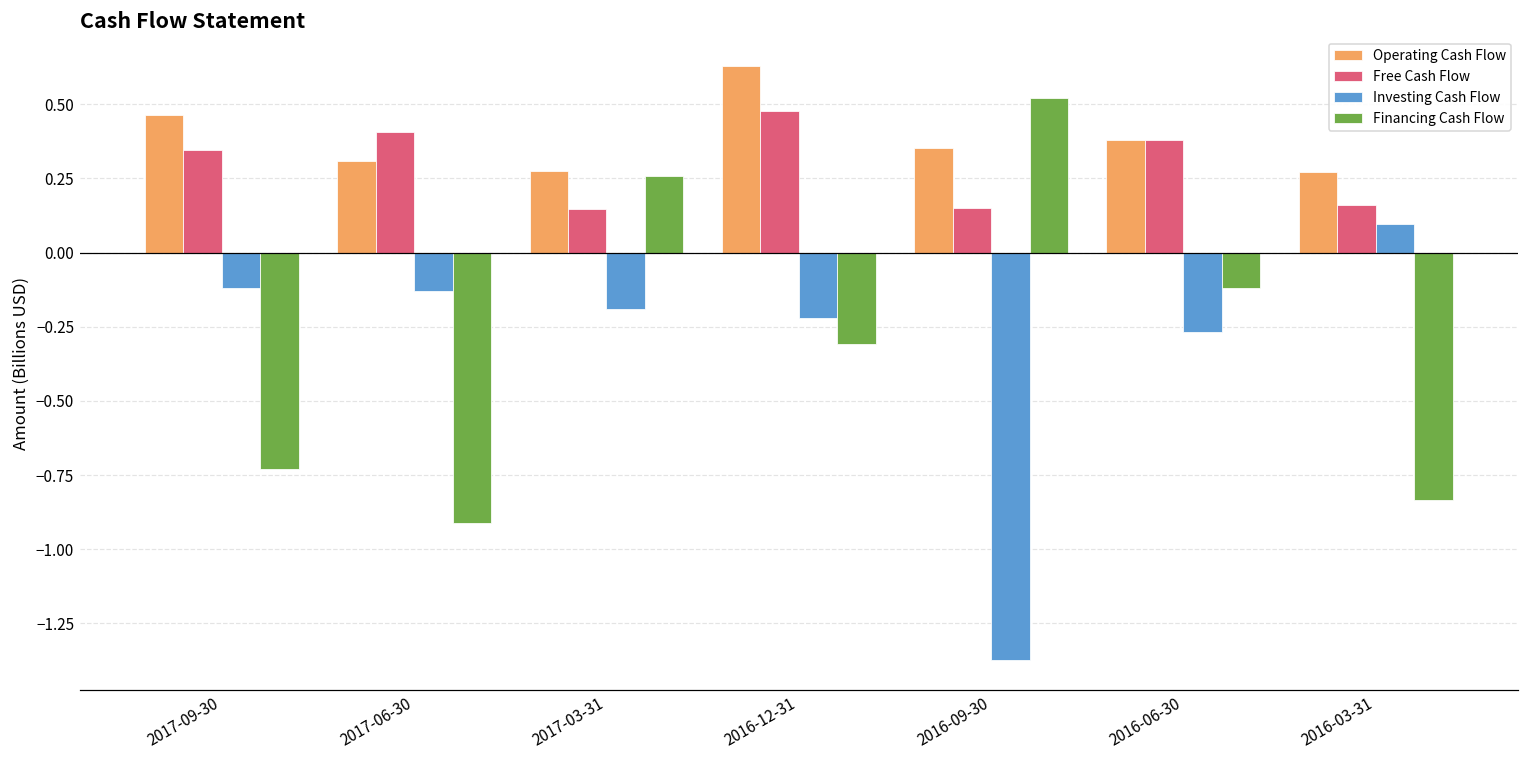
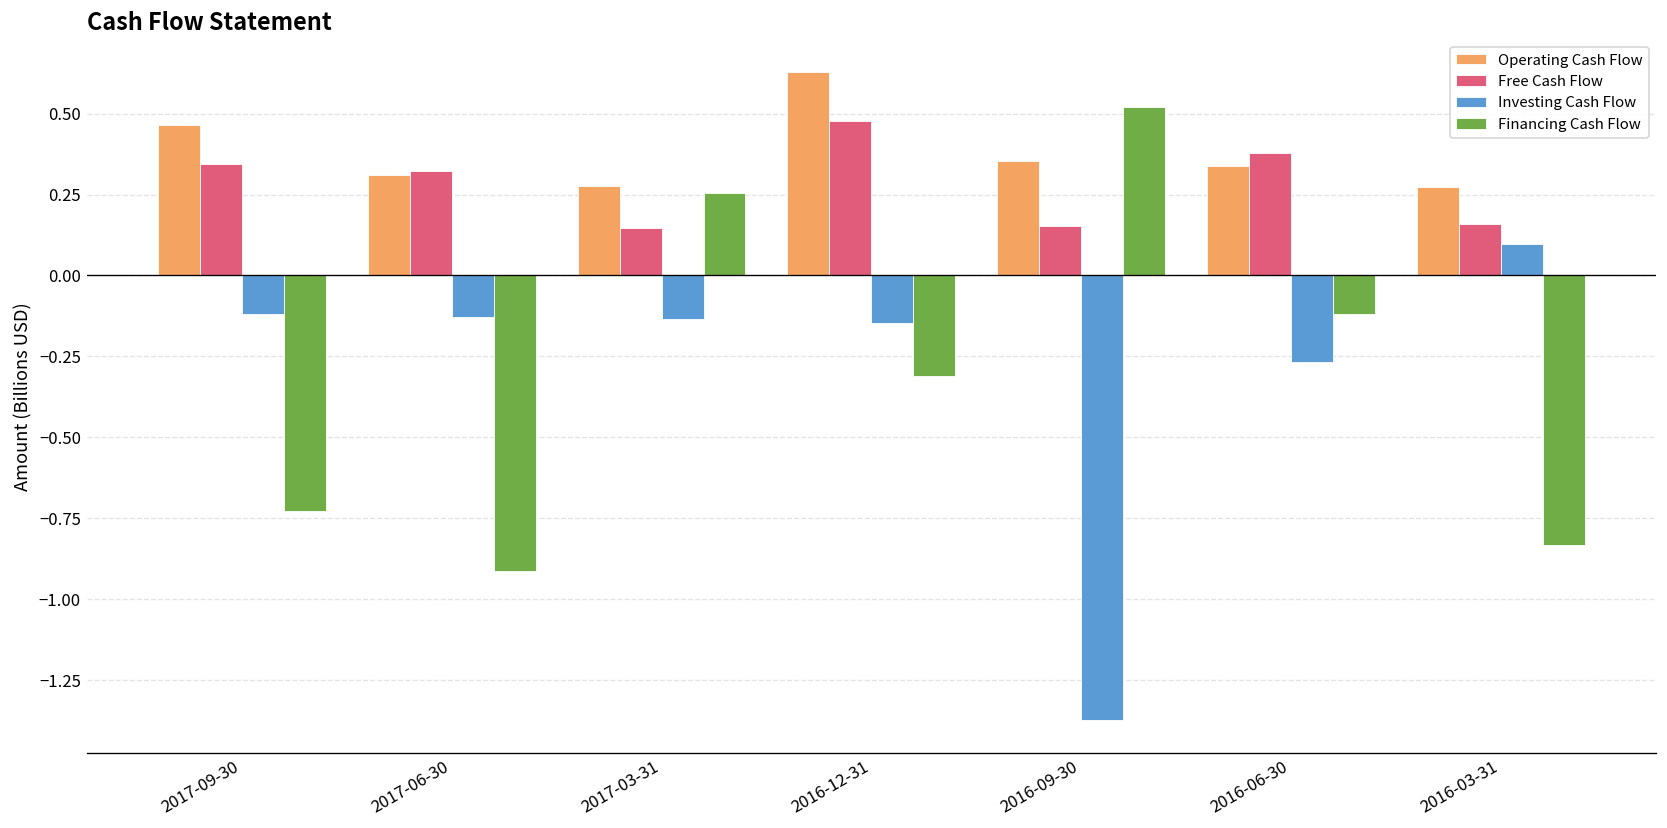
  {
    "Operating Cash Flow": {
      "2017-09-30": 0.46,
      "2017-06-30": 0.31,
      "2017-03-31": 0.28,
      "2016-12-31": 0.63,
      "2016-09-30": 0.35,
-     "2016-06-30": 0.38,
+     "2016-06-30": 0.34,
      "2016-03-31": 0.27
    },
    "Free Cash Flow": {
      "2017-09-30": 0.34,
-     "2017-06-30": 0.41,
+     "2017-06-30": 0.32,
      "2017-03-31": 0.15,
      "2016-12-31": 0.48,
      "2016-09-30": 0.15,
      "2016-06-30": 0.38,
      "2016-03-31": 0.16
    },
    "Investing Cash Flow": {
      "2017-09-30": -0.12,
      "2017-06-30": -0.13,
-     "2017-03-31": -0.19,
-     "2016-12-31": -0.22,
+     "2017-03-31": -0.13,
+     "2016-12-31": -0.15,
      "2016-09-30": -1.37,
      "2016-06-30": -0.27,
      "2016-03-31": 0.10
    },
    "Financing Cash Flow": {
      "2017-09-30": -0.73,
      "2017-06-30": -0.91,
      "2017-03-31": 0.26,
      "2016-12-31": -0.31,
      "2016-09-30": 0.52,
      "2016-06-30": -0.12,
      "2016-03-31": -0.83
    }
  }
